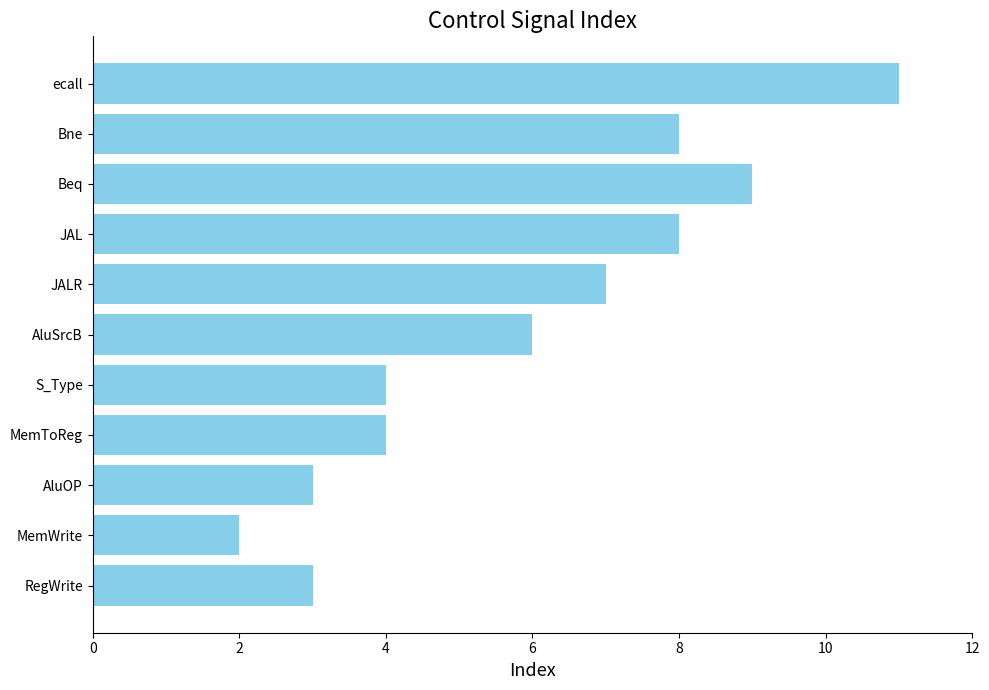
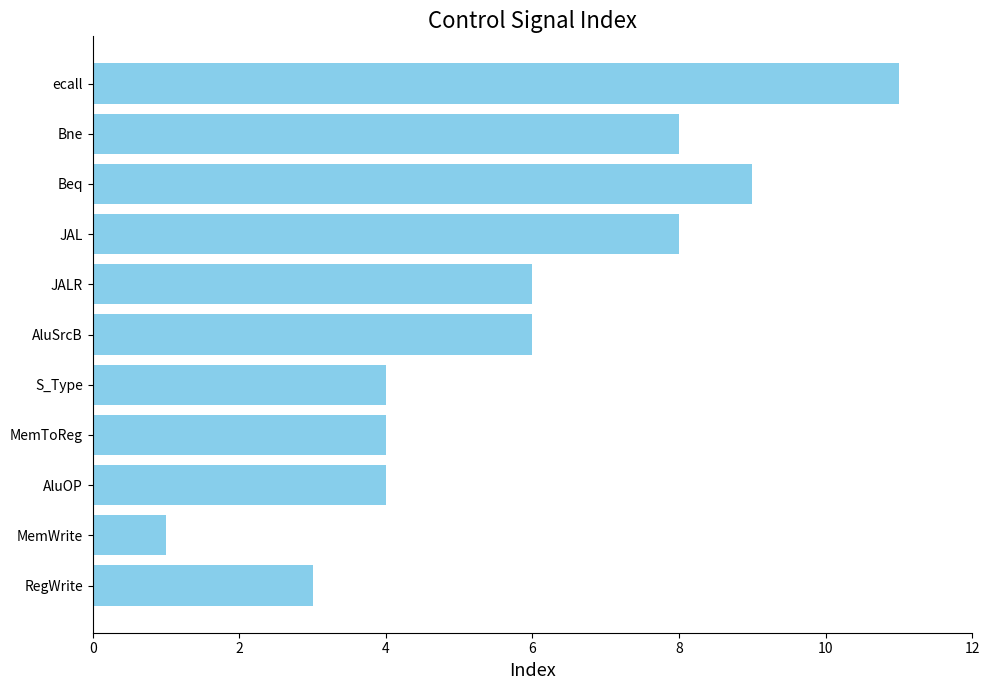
  {
    "ecall": 11,
    "Bne": 8,
    "Beq": 9,
    "JAL": 8,
-   "JALR": 7,
+   "JALR": 6,
    "AluSrcB": 6,
    "S_Type": 4,
    "MemToReg": 4,
-   "AluOP": 3,
-   "MemWrite": 2,
+   "AluOP": 4,
+   "MemWrite": 1,
    "RegWrite": 3
  }
